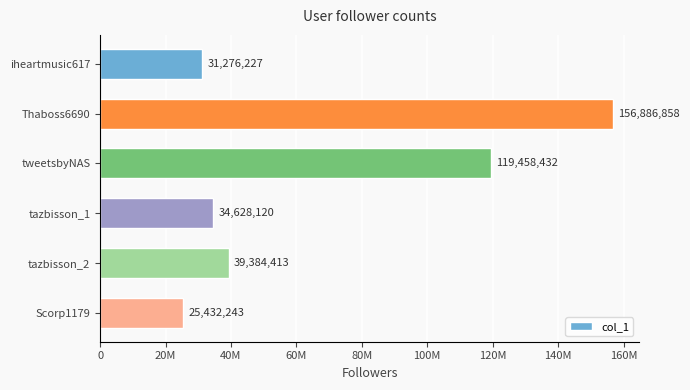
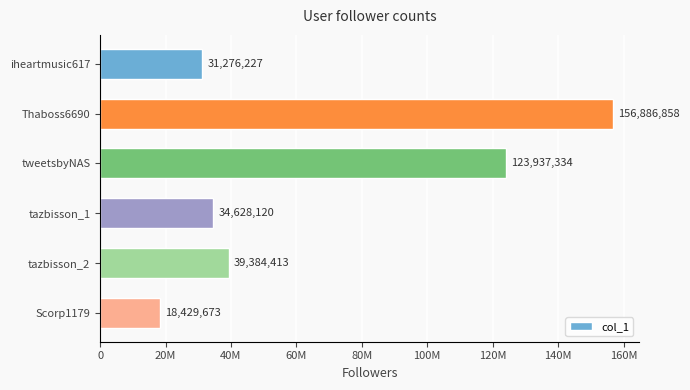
  {
    "iheartmusic617": "31,276,227",
    "Thaboss6690": "156,886,858",
-   "tweetsbyNAS": "119,458,432",
+   "tweetsbyNAS": "123,937,334",
    "tazbisson_1": "34,628,120",
    "tazbisson_2": "39,384,413",
-   "Scorp1179": "25,432,243"
+   "Scorp1179": "18,429,673"
  }
